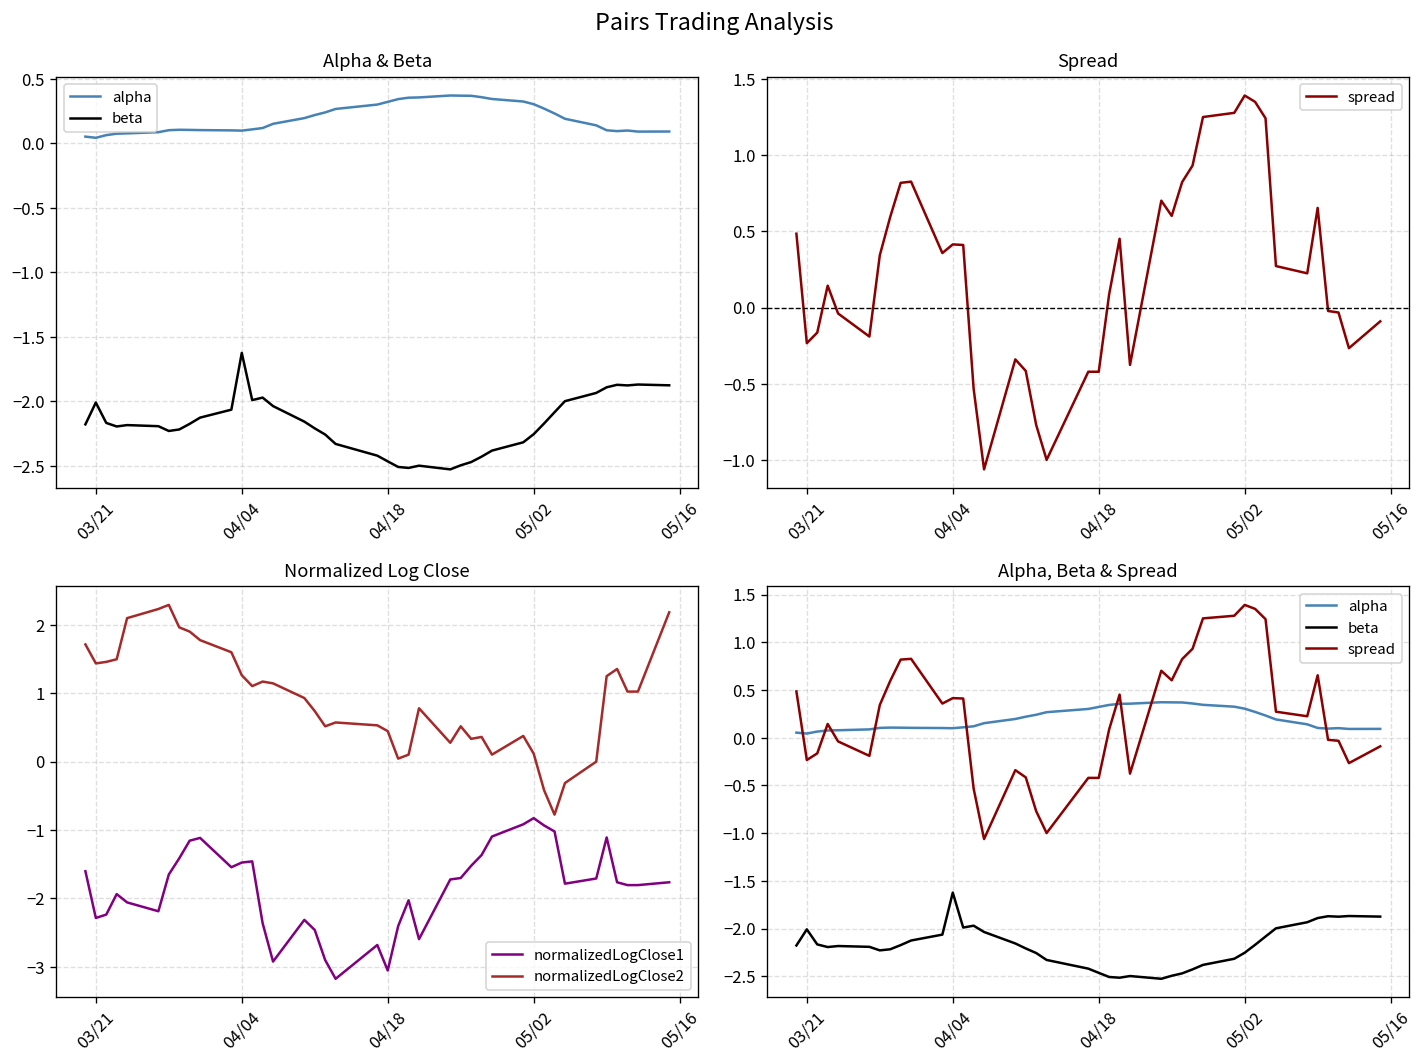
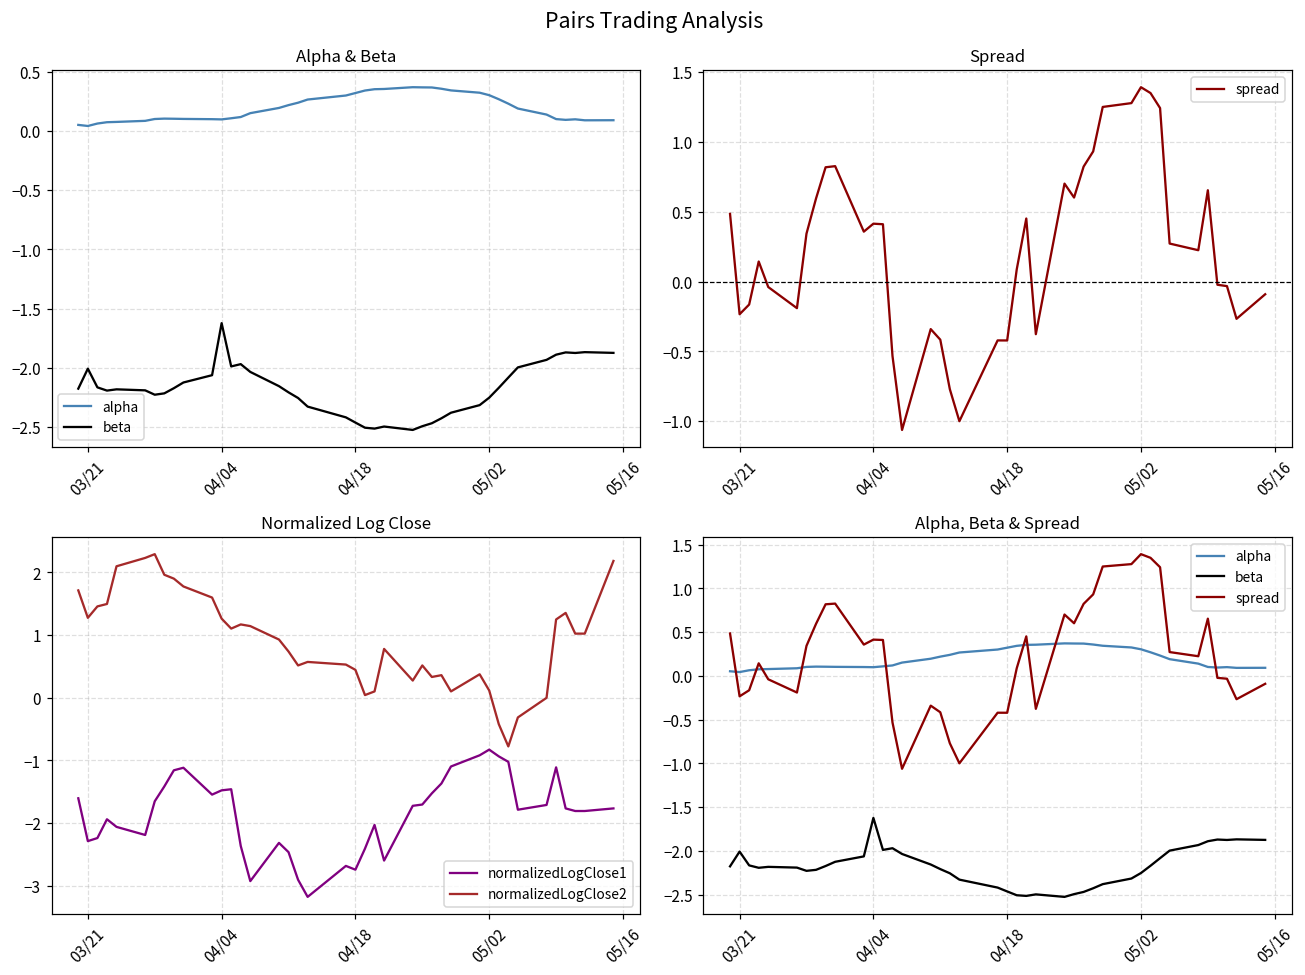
  {
    "Alpha & Beta": {
      "alpha": {
        "03/21": 0.04,
        "04/04": 0.10,
        "04/18": 0.32,
        "05/02": 0.30
      },
      "beta": {
        "03/21": -2.01,
        "04/04": -1.62,
        "04/18": -2.46,
        "05/02": -2.25
      }
    },
    "Spread": {
      "03/21": -0.23,
      "04/04": 0.41,
      "04/18": -0.42,
      "05/02": 1.39
    },
    "Normalized Log Close": {
      "normalizedLogClose1": {
        "03/21": -2.3,
        "04/04": -1.5,
-       "04/18": -3.1,
+       "04/18": -2.7,
        "05/02": -0.8
      },
      "normalizedLogClose2": {
-       "03/21": 1.4,
+       "03/21": 1.3,
        "04/04": 1.3,
        "04/18": 0.4,
        "05/02": 0.1
      }
    },
    "Alpha, Beta & Spread": {
      "alpha": {
        "03/21": 0.0,
        "04/04": 0.1,
        "04/18": 0.3,
        "05/02": 0.3
      },
      "beta": {
        "03/21": -2.0,
        "04/04": -1.6,
        "04/18": -2.5,
        "05/02": -2.3
      },
      "spread": {
        "03/21": -0.2,
        "04/04": 0.4,
        "04/18": -0.4,
        "05/02": 1.4
      }
    }
  }
